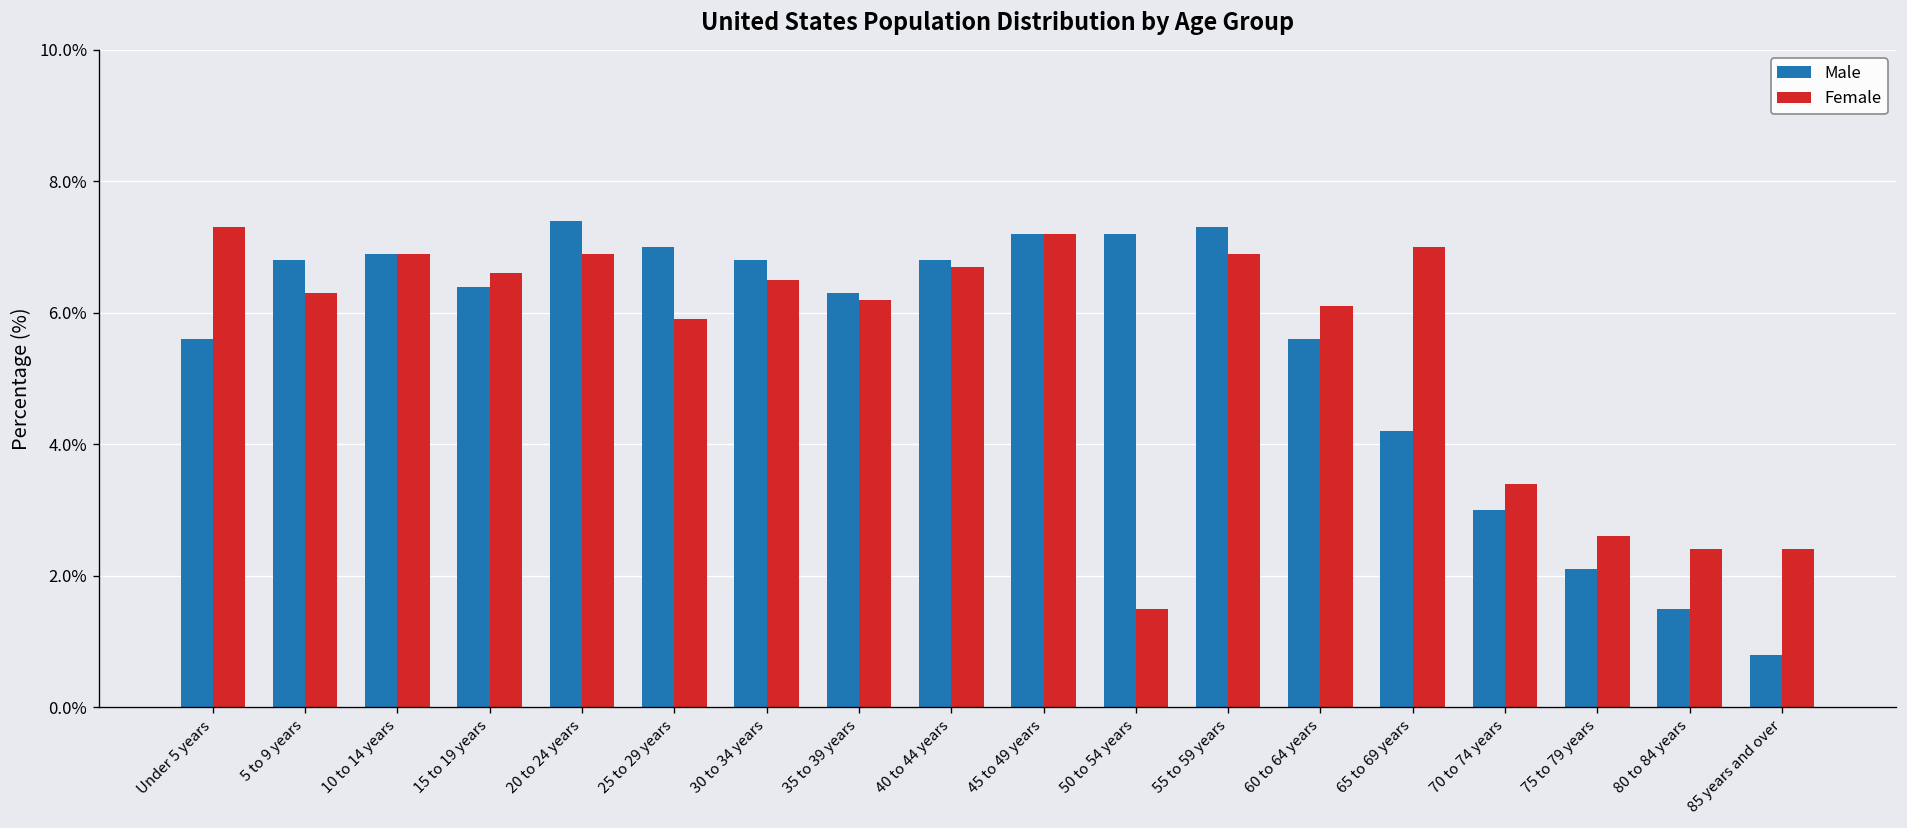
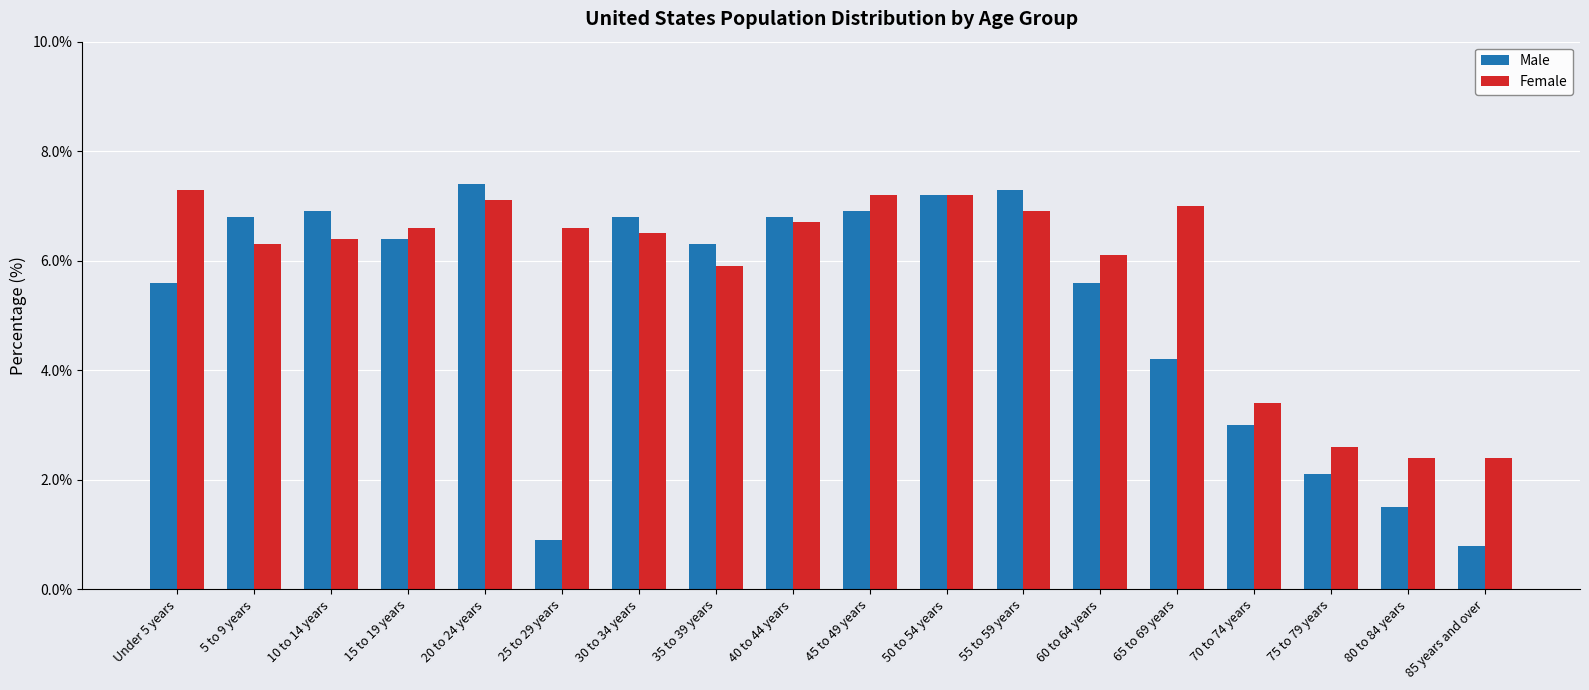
  {
    "Male": {
      "Under 5 years": "5.6%",
      "5 to 9 years": "6.8%",
      "10 to 14 years": "6.9%",
      "15 to 19 years": "6.4%",
      "20 to 24 years": "7.4%",
-     "25 to 29 years": "7.0%",
+     "25 to 29 years": "0.9%",
      "30 to 34 years": "6.8%",
      "35 to 39 years": "6.3%",
      "40 to 44 years": "6.8%",
-     "45 to 49 years": "7.2%",
+     "45 to 49 years": "6.9%",
      "50 to 54 years": "7.2%",
      "55 to 59 years": "7.3%",
      "60 to 64 years": "5.6%",
      "65 to 69 years": "4.2%",
      "70 to 74 years": "3.0%",
      "75 to 79 years": "2.1%",
      "80 to 84 years": "1.5%",
      "85 years and over": "0.8%"
    },
    "Female": {
      "Under 5 years": "7.3%",
      "5 to 9 years": "6.3%",
-     "10 to 14 years": "6.9%",
+     "10 to 14 years": "6.4%",
      "15 to 19 years": "6.6%",
-     "20 to 24 years": "6.9%",
-     "25 to 29 years": "5.9%",
+     "20 to 24 years": "7.1%",
+     "25 to 29 years": "6.6%",
      "30 to 34 years": "6.5%",
-     "35 to 39 years": "6.2%",
+     "35 to 39 years": "5.9%",
      "40 to 44 years": "6.7%",
      "45 to 49 years": "7.2%",
-     "50 to 54 years": "1.5%",
+     "50 to 54 years": "7.2%",
      "55 to 59 years": "6.9%",
      "60 to 64 years": "6.1%",
      "65 to 69 years": "7.0%",
      "70 to 74 years": "3.4%",
      "75 to 79 years": "2.6%",
      "80 to 84 years": "2.4%",
      "85 years and over": "2.4%"
    }
  }
